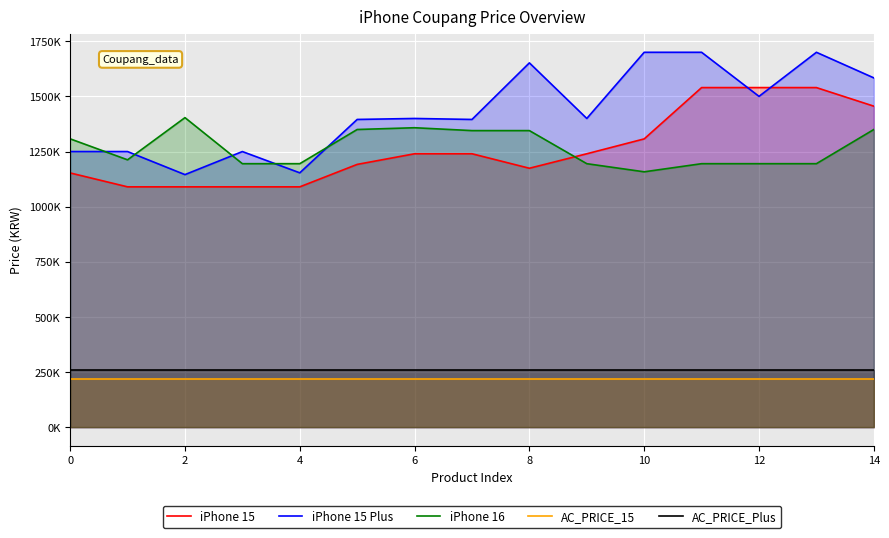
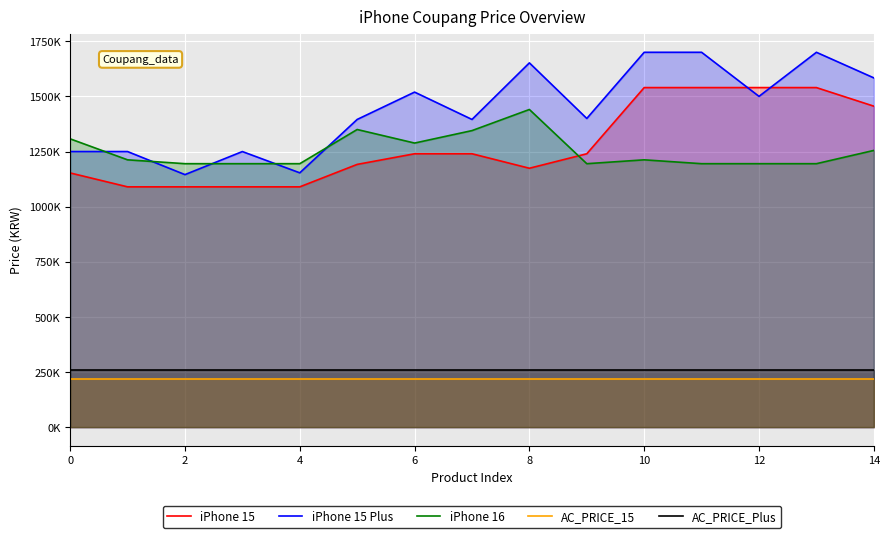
  {
    "iPhone 15": {
      "0": 1150000,
      "2": 1090000,
      "4": 1090000,
      "6": 1240000,
      "8": 1170000,
-     "10": 1310000,
+     "10": 1540000,
      "12": 1540000,
      "14": 1460000
    },
    "iPhone 15 Plus": {
      "0": 1250000,
      "2": 1150000,
      "4": 1150000,
-     "6": 1400000,
+     "6": 1520000,
      "8": 1650000,
      "10": 1700000,
      "12": 1500000,
      "14": 1580000
    },
    "iPhone 16": {
      "0": 1310000,
-     "2": 1400000,
+     "2": 1200000,
      "4": 1200000,
-     "6": 1360000,
-     "8": 1350000,
-     "10": 1160000,
+     "6": 1290000,
+     "8": 1440000,
+     "10": 1210000,
      "12": 1200000,
-     "14": 1350000
+     "14": 1260000
    },
    "AC_PRICE_15": {
      "0": 220000,
      "2": 220000,
      "4": 220000,
      "6": 220000,
      "8": 220000,
      "10": 220000,
      "12": 220000,
      "14": 220000
    },
    "AC_PRICE_Plus": {
      "0": 260000,
      "2": 260000,
      "4": 260000,
      "6": 260000,
      "8": 260000,
      "10": 260000,
      "12": 260000,
      "14": 260000
    }
  }
